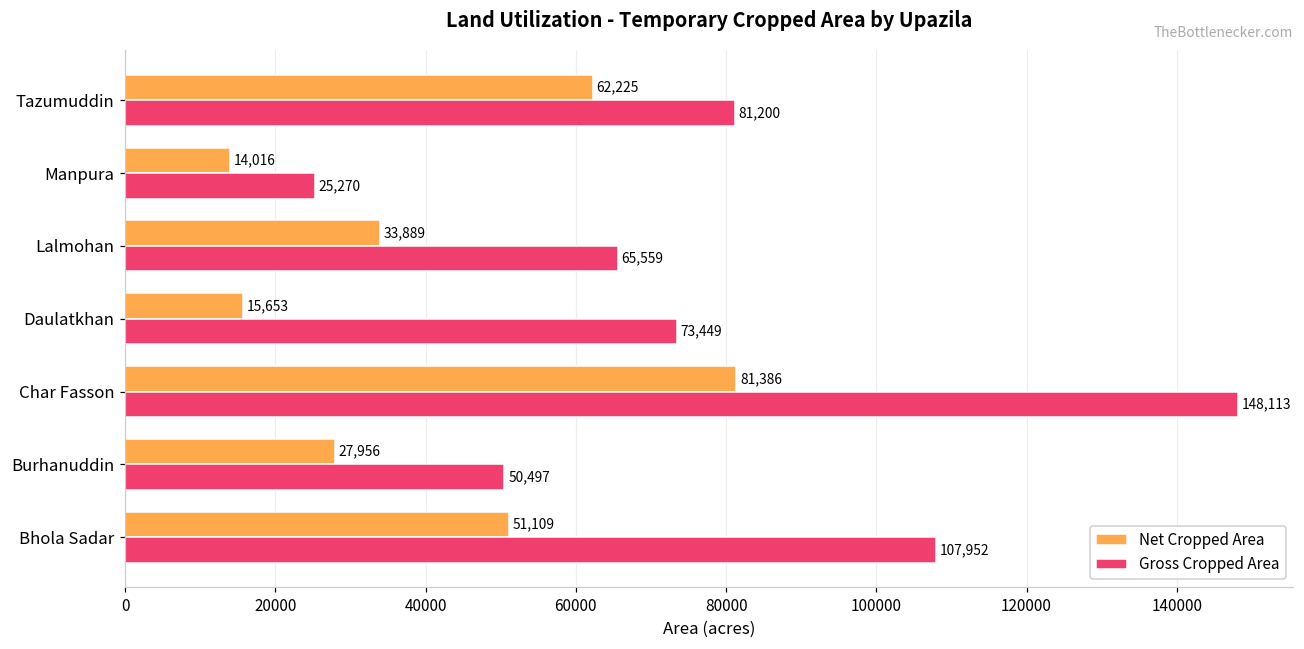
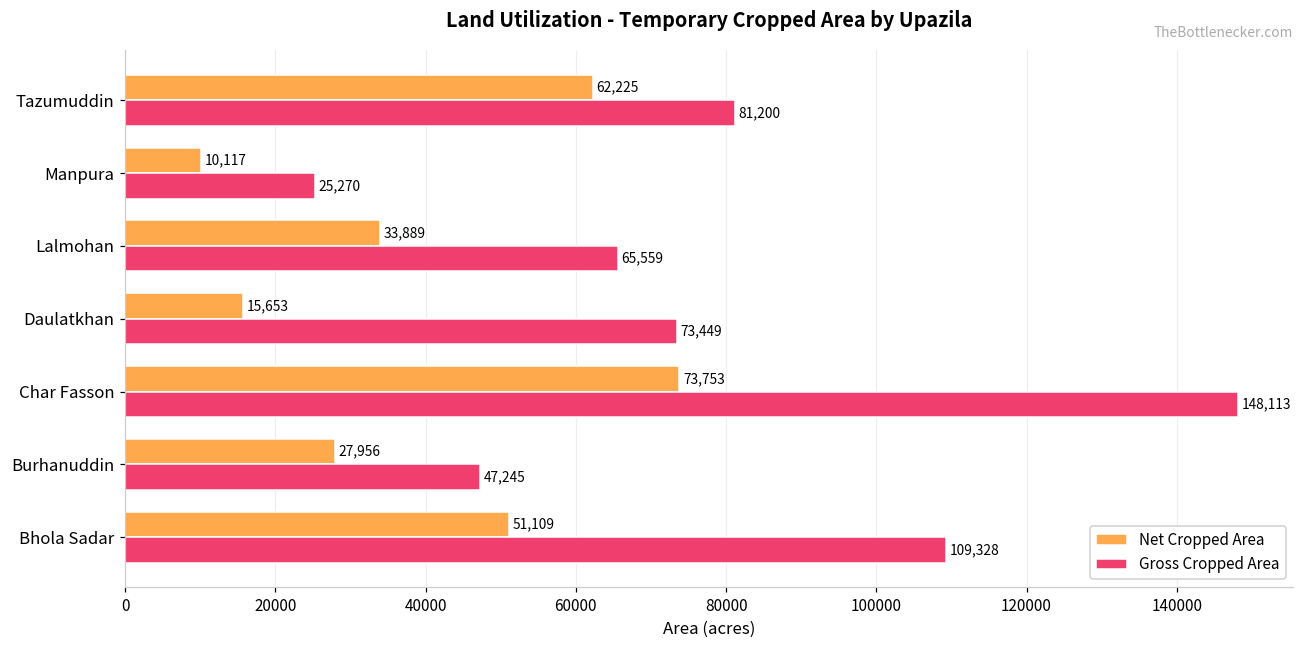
  {
    "Net Cropped Area": {
      "Tazumuddin": "62,225",
-     "Manpura": "14,016",
+     "Manpura": "10,117",
      "Lalmohan": "33,889",
      "Daulatkhan": "15,653",
-     "Char Fasson": "81,386",
+     "Char Fasson": "73,753",
      "Burhanuddin": "27,956",
      "Bhola Sadar": "51,109"
    },
    "Gross Cropped Area": {
      "Tazumuddin": "81,200",
      "Manpura": "25,270",
      "Lalmohan": "65,559",
      "Daulatkhan": "73,449",
      "Char Fasson": "148,113",
-     "Burhanuddin": "50,497",
-     "Bhola Sadar": "107,952"
+     "Burhanuddin": "47,245",
+     "Bhola Sadar": "109,328"
    }
  }
